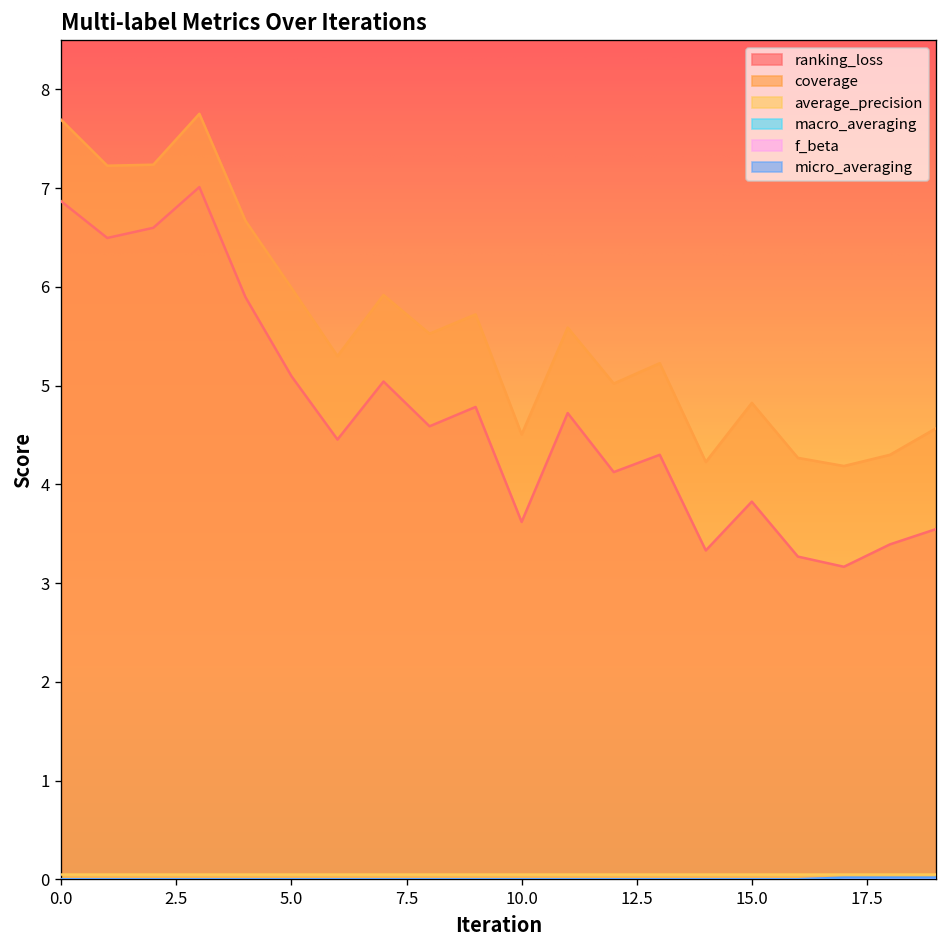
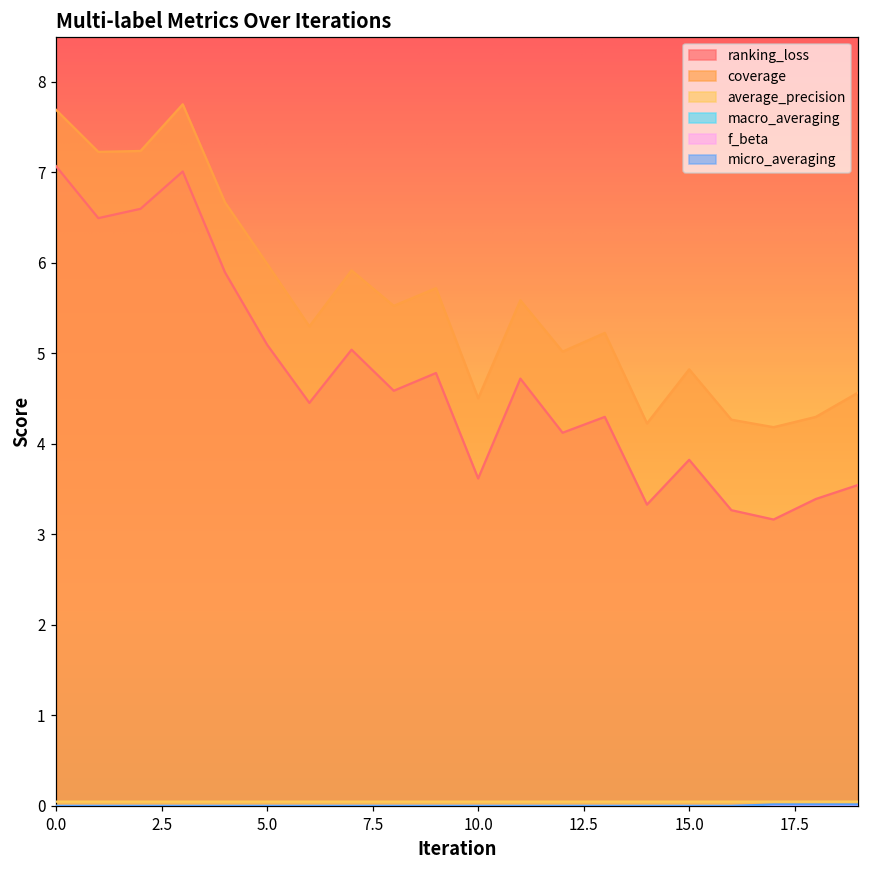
  {
    "ranking_loss": {
-     "0.0": 6.9,
+     "0.0": 7.1,
      "5.0": 5.1,
      "10.0": 3.6,
      "15.0": 3.8
    }
  }
